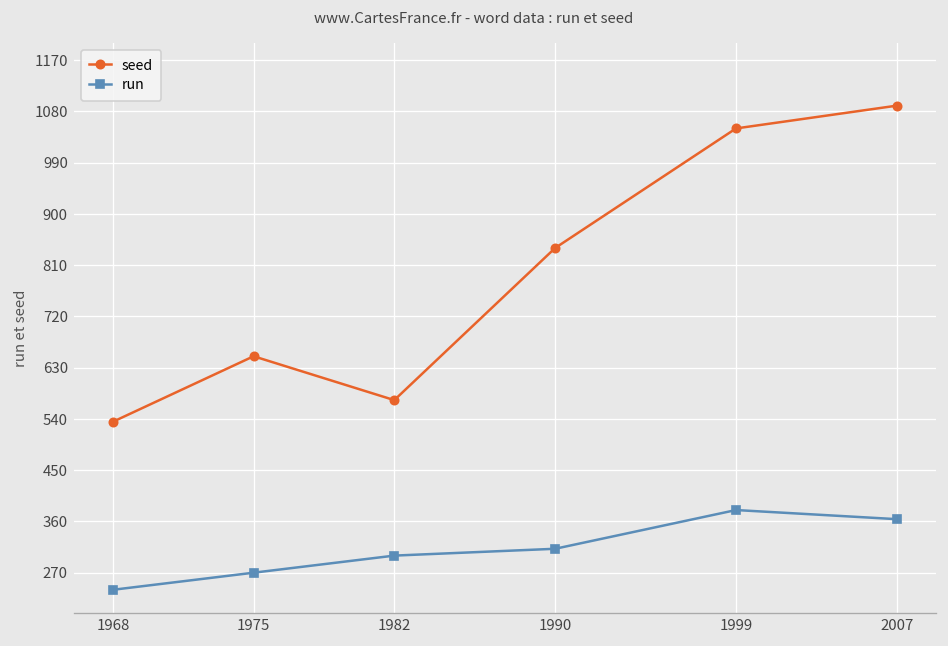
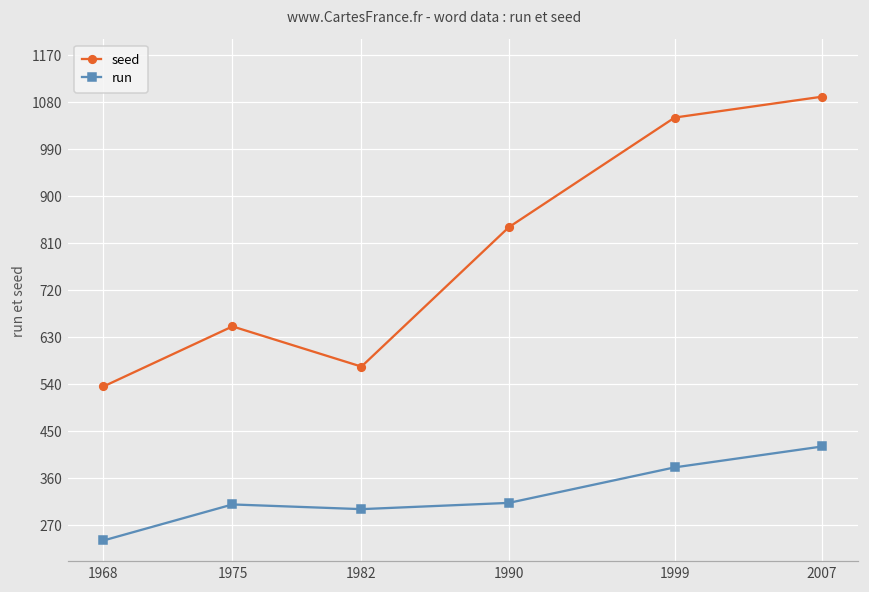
  {
    "seed": {
      "1968": 540,
      "1975": 650,
      "1982": 570,
      "1990": 840,
      "1999": 1050,
      "2007": 1090
    },
    "run": {
      "1968": 240,
-     "1975": 270,
+     "1975": 310,
      "1982": 300,
      "1990": 310,
      "1999": 380,
-     "2007": 360
+     "2007": 420
    }
  }
